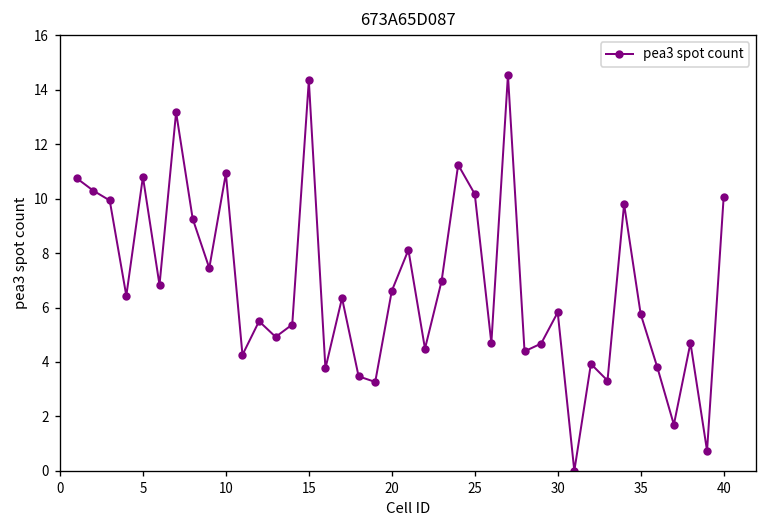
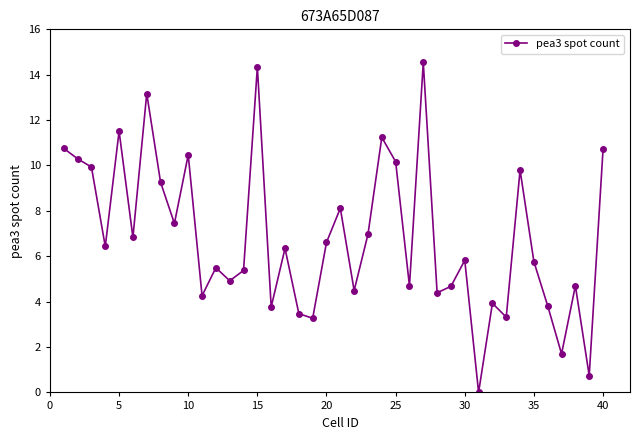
  {
-   "5": 10.8,
-   "10": 10.9,
+   "5": 11.5,
+   "10": 10.5,
    "15": 14.3,
    "20": 6.6,
    "25": 10.2,
    "30": 5.8,
    "35": 5.8,
-   "40": 10.0
+   "40": 10.7
  }
